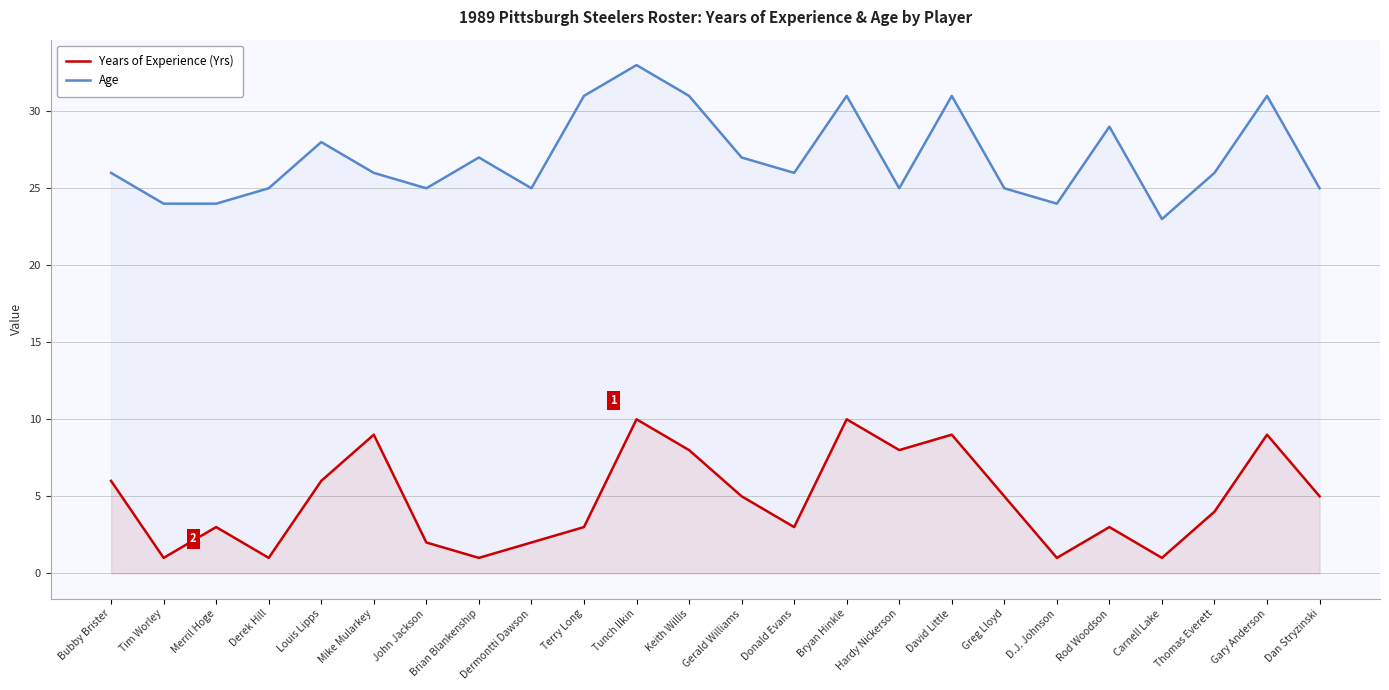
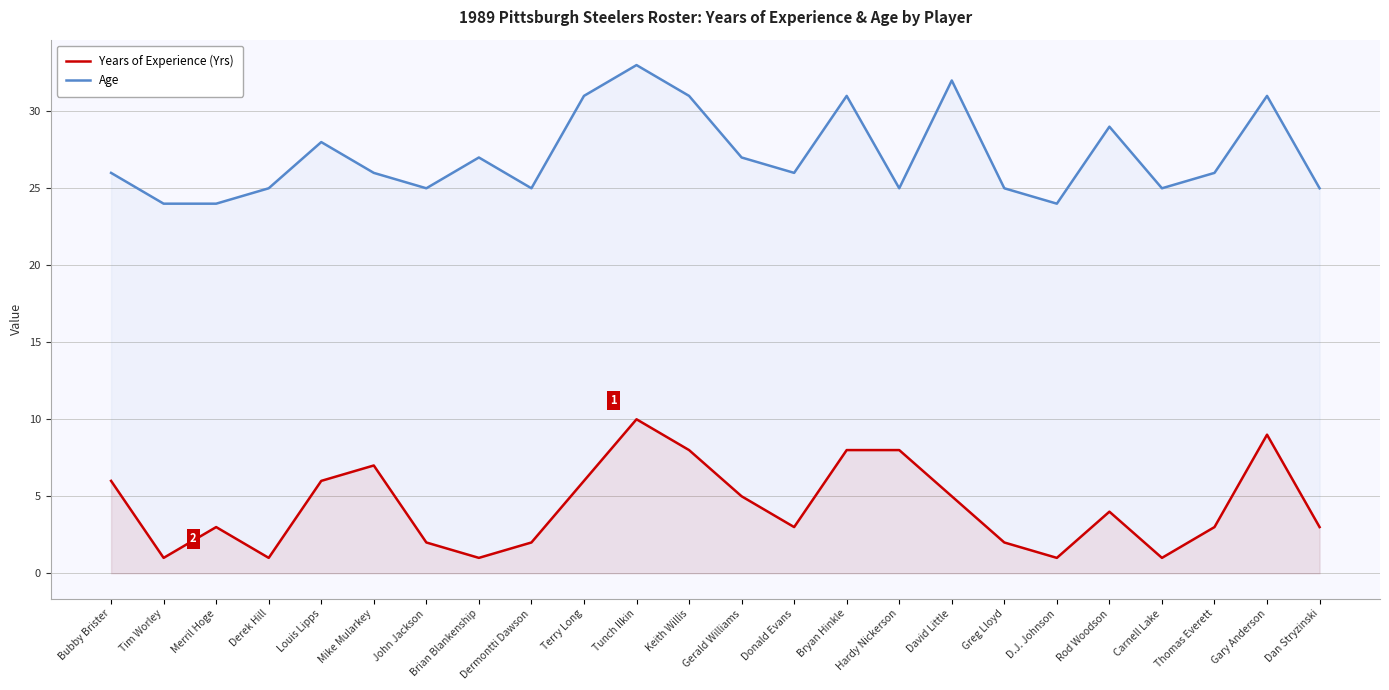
  {
    "Years of Experience (Yrs)": {
      "Bubby Brister": 6,
      "Tim Worley": 1,
      "Derek Hill": 1,
      "Louis Lipps": 6,
-     "Mike Mularkey": 9,
+     "Mike Mularkey": 7,
      "John Jackson": 2,
      "Brian Blankenship": 1,
      "Dermontti Dawson": 2,
-     "Terry Long": 3,
+     "Terry Long": 6,
      "Keith Willis": 8,
      "Gerald Williams": 5,
      "Donald Evans": 3,
-     "Bryan Hinkle": 10,
+     "Bryan Hinkle": 8,
      "Hardy Nickerson": 8,
-     "David Little": 9,
-     "Greg Lloyd": 5,
+     "David Little": 5,
+     "Greg Lloyd": 2,
      "D.J. Johnson": 1,
-     "Rod Woodson": 3,
+     "Rod Woodson": 4,
      "Carnell Lake": 1,
-     "Thomas Everett": 4,
+     "Thomas Everett": 3,
      "Gary Anderson": 9,
-     "Dan Stryzinski": 5
+     "Dan Stryzinski": 3
    },
    "Age": {
      "Bubby Brister": 26,
      "Tim Worley": 24,
      "Merril Hoge": 24,
      "Derek Hill": 25,
      "Louis Lipps": 28,
      "Mike Mularkey": 26,
      "John Jackson": 25,
      "Brian Blankenship": 27,
      "Dermontti Dawson": 25,
      "Terry Long": 31,
      "Tunch Ilkin": 33,
      "Keith Willis": 31,
      "Gerald Williams": 27,
      "Donald Evans": 26,
      "Bryan Hinkle": 31,
      "Hardy Nickerson": 25,
-     "David Little": 31,
+     "David Little": 32,
      "Greg Lloyd": 25,
      "D.J. Johnson": 24,
      "Rod Woodson": 29,
-     "Carnell Lake": 23,
+     "Carnell Lake": 25,
      "Thomas Everett": 26,
      "Gary Anderson": 31,
      "Dan Stryzinski": 25
    }
  }
